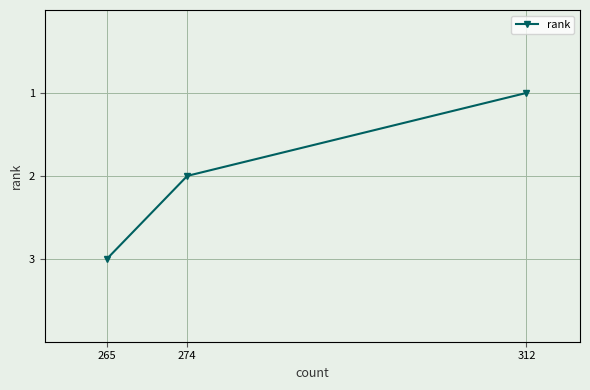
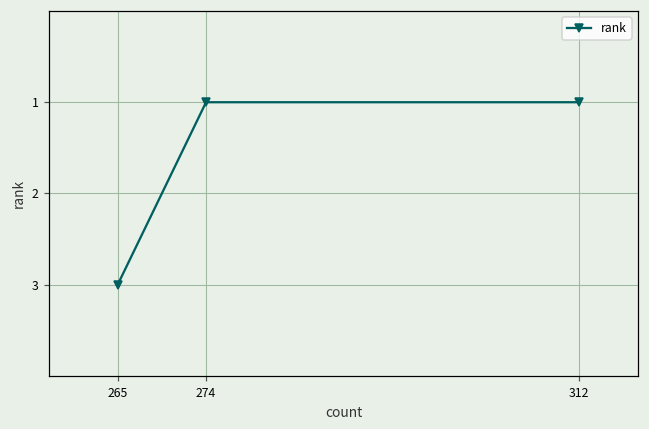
  {
    "265": 3,
-   "274": 2,
+   "274": 1,
    "312": 1
  }
